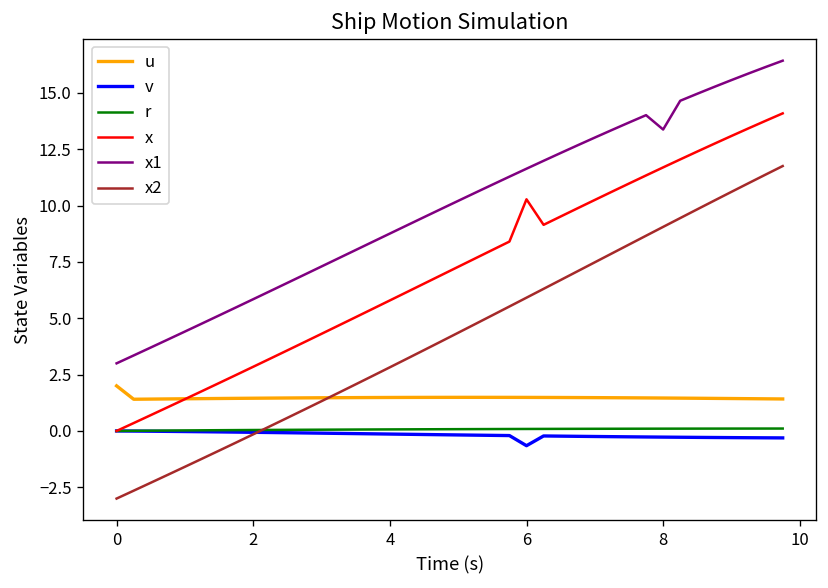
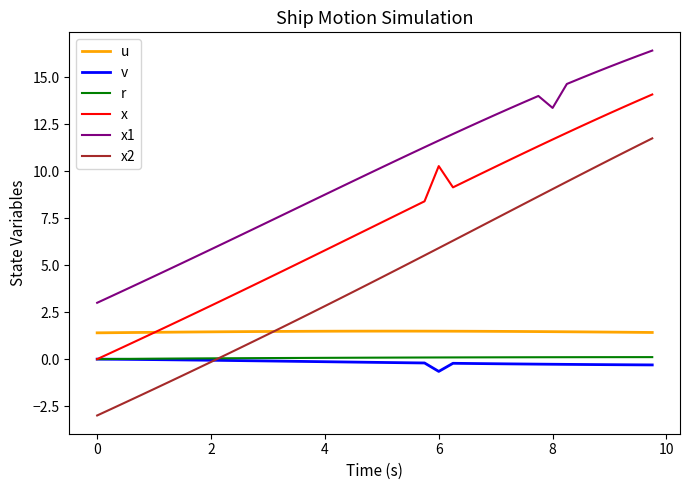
  {
    "u": {
-     "0": 2.0,
+     "0": 1.4,
      "2": 1.5,
      "4": 1.5,
      "6": 1.5,
      "8": 1.5
    },
    "v": {
      "4": -0.1,
      "6": -0.7,
      "8": -0.3
    },
    "r": {
      "4": 0.1,
      "6": 0.1,
      "8": 0.1
    },
    "x": {
      "2": 2.8,
      "4": 5.8,
      "6": 10.3,
      "8": 11.7
    },
    "x1": {
      "0": 3.0,
      "2": 5.8,
      "4": 8.8,
      "6": 11.6,
      "8": 13.4
    },
    "x2": {
      "0": -3.0,
      "4": 2.8,
      "6": 5.9,
      "8": 9.1
    }
  }
